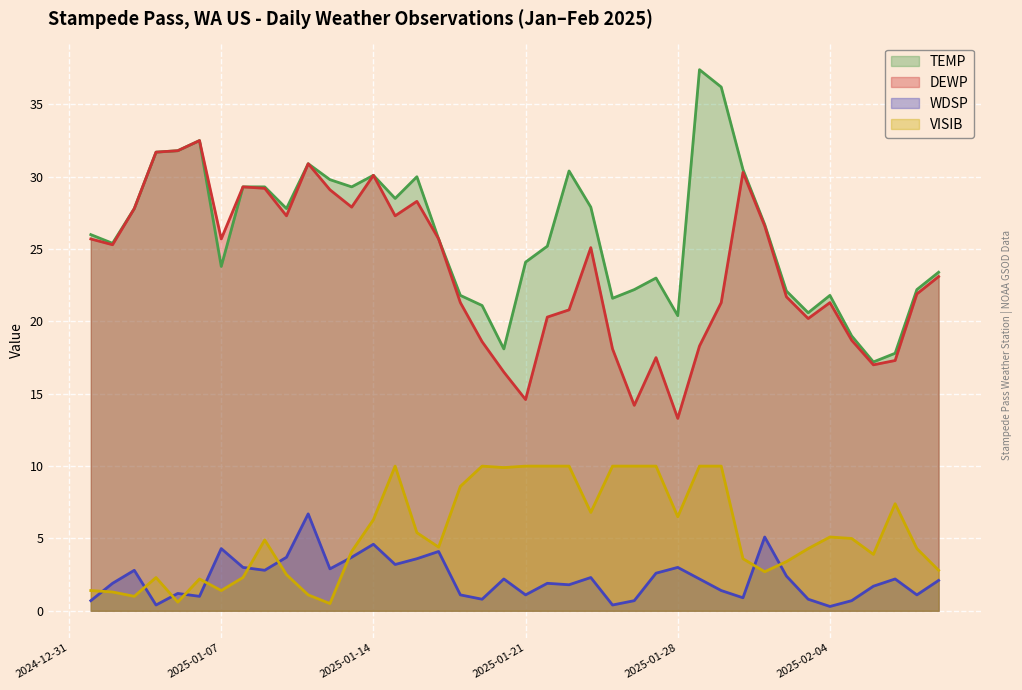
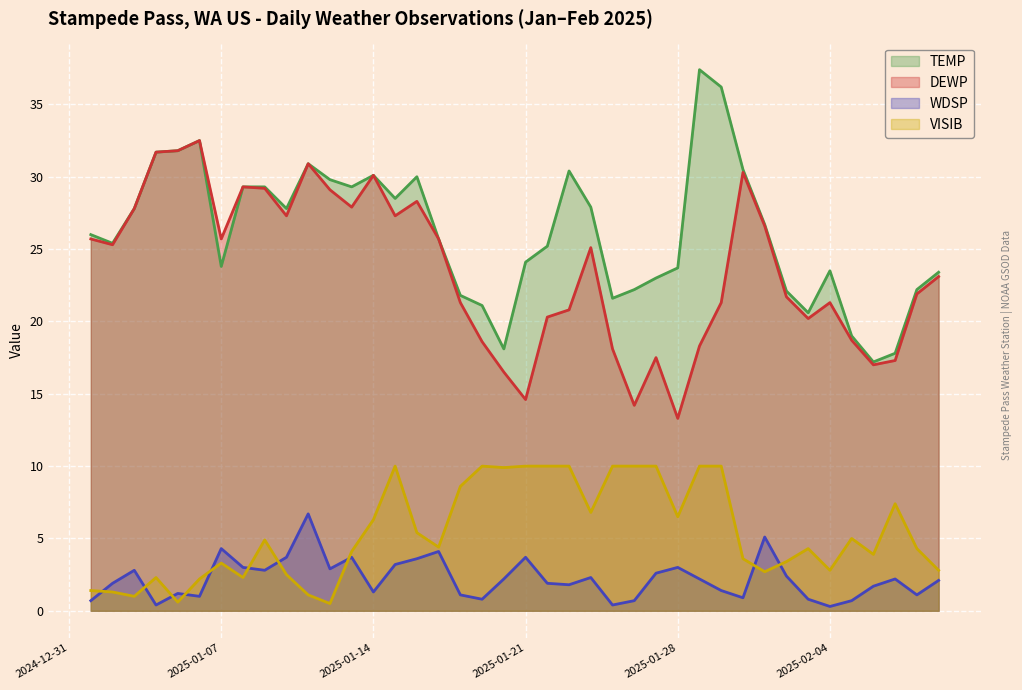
  {
    "TEMP": {
      "2025-01-07": 23.8,
      "2025-01-21": 24.1,
-     "2025-01-28": 20.4,
-     "2025-02-04": 21.8
+     "2025-01-28": 23.7,
+     "2025-02-04": 23.5
    },
    "DEWP": {
      "2025-01-07": 25.7,
      "2025-01-21": 14.6,
      "2025-01-28": 13.3,
      "2025-02-04": 21.3
    },
    "WDSP": {
      "2025-01-07": 4.3,
-     "2025-01-14": 4.6,
-     "2025-01-21": 1.1,
+     "2025-01-14": 1.3,
+     "2025-01-21": 3.7,
      "2025-01-28": 3.0,
      "2025-02-04": 0.3
    },
    "VISIB": {
-     "2025-01-07": 1.4,
+     "2025-01-07": 3.3,
      "2025-01-14": 6.3,
      "2025-01-21": 10.0,
      "2025-01-28": 6.5,
-     "2025-02-04": 5.1
+     "2025-02-04": 2.8
    }
  }
